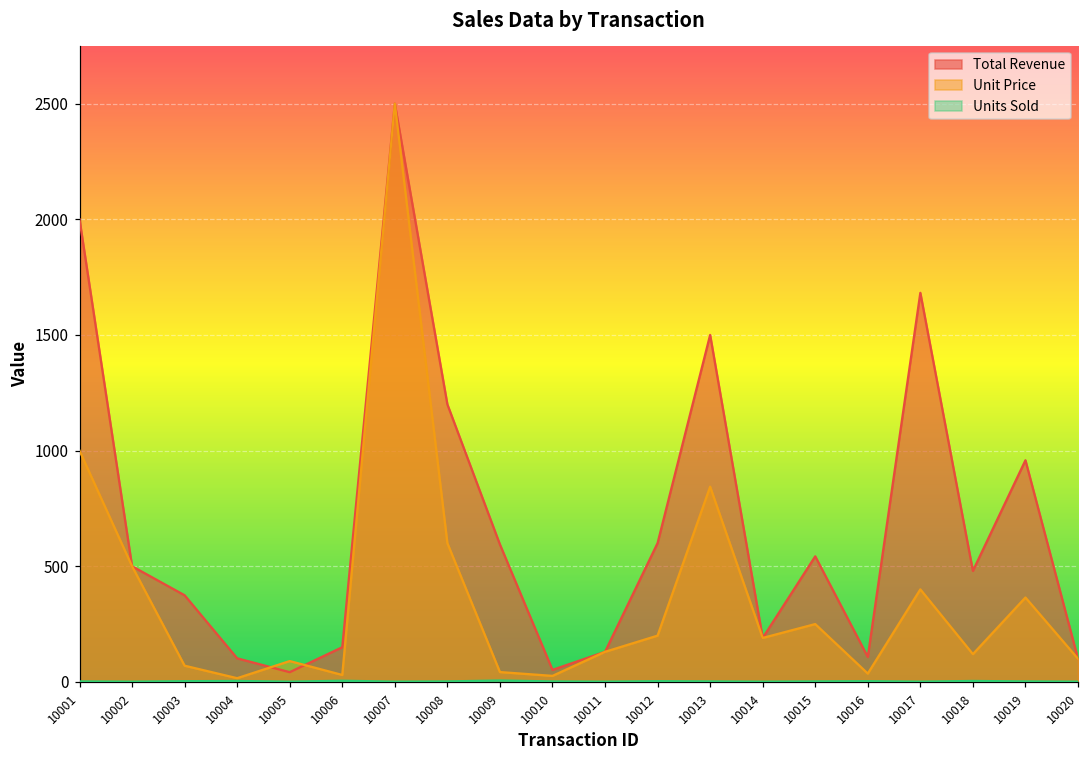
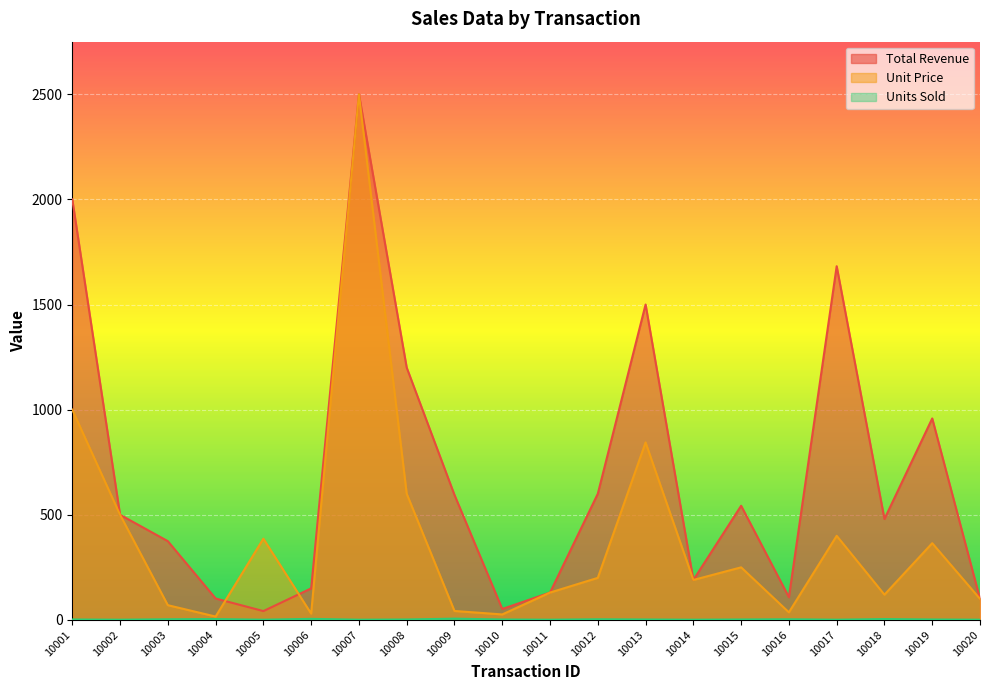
  {
    "Total Revenue": {
      "10001": 2000,
      "10003": 370,
      "10004": 100,
      "10005": 40,
      "10006": 150,
      "10008": 1200,
      "10009": 590,
      "10010": 50,
      "10012": 600,
      "10013": 1500,
      "10015": 540,
      "10016": 110,
      "10017": 1680,
      "10018": 480,
      "10019": 960
    },
    "Unit Price": {
      "10001": 1000,
      "10003": 70,
      "10004": 20,
-     "10005": 90,
+     "10005": 390,
      "10006": 30,
      "10008": 600,
      "10009": 40,
      "10010": 30,
      "10012": 200,
      "10013": 840,
      "10015": 250,
      "10016": 40,
      "10017": 400,
      "10018": 120,
      "10019": 360
    },
    "Units Sold": {
      "10001": 0,
      "10002": 0,
      "10003": 0,
      "10004": 0,
      "10005": 0,
      "10006": 10,
      "10007": 0,
      "10008": 0,
      "10009": 10,
      "10010": 0,
      "10011": 0,
      "10012": 0,
      "10013": 0,
      "10014": 0,
      "10015": 0,
      "10016": 0,
      "10017": 0,
      "10018": 0,
      "10019": 0,
      "10020": 0
    }
  }
